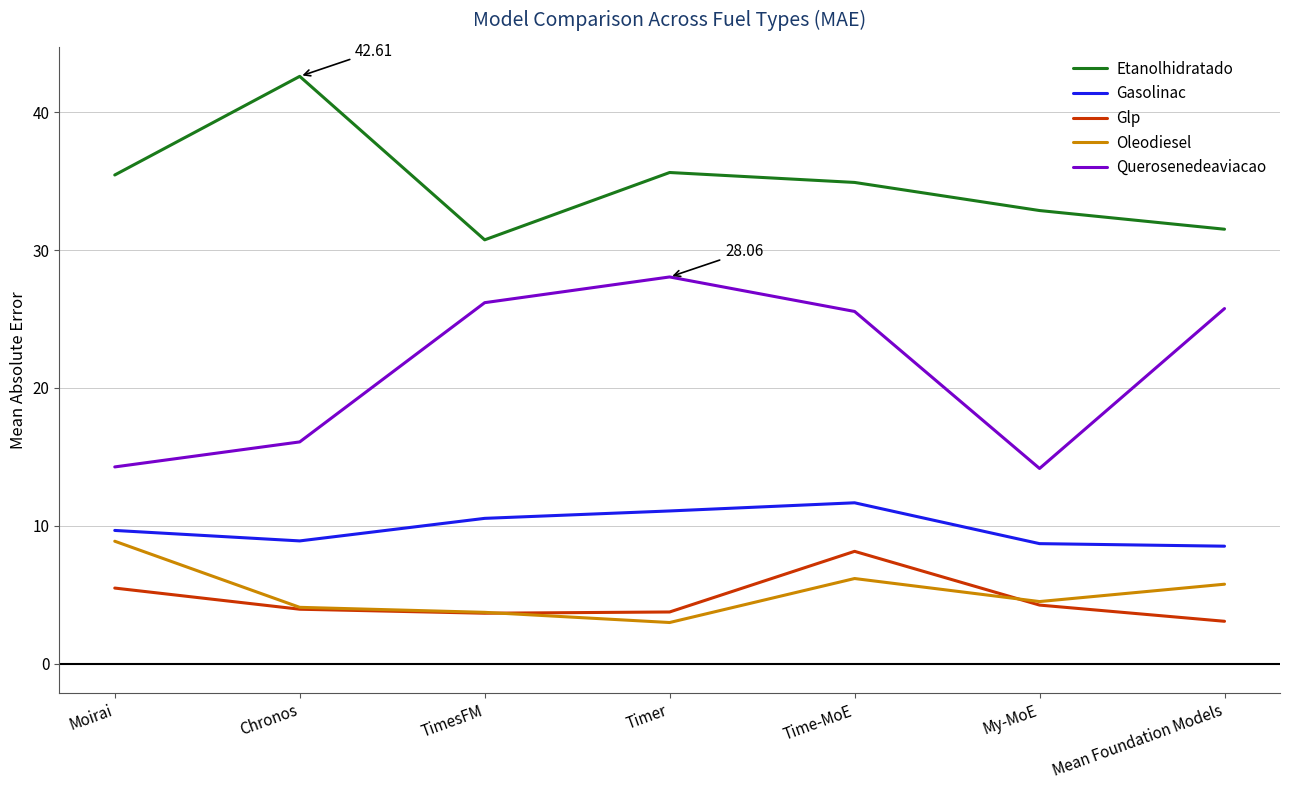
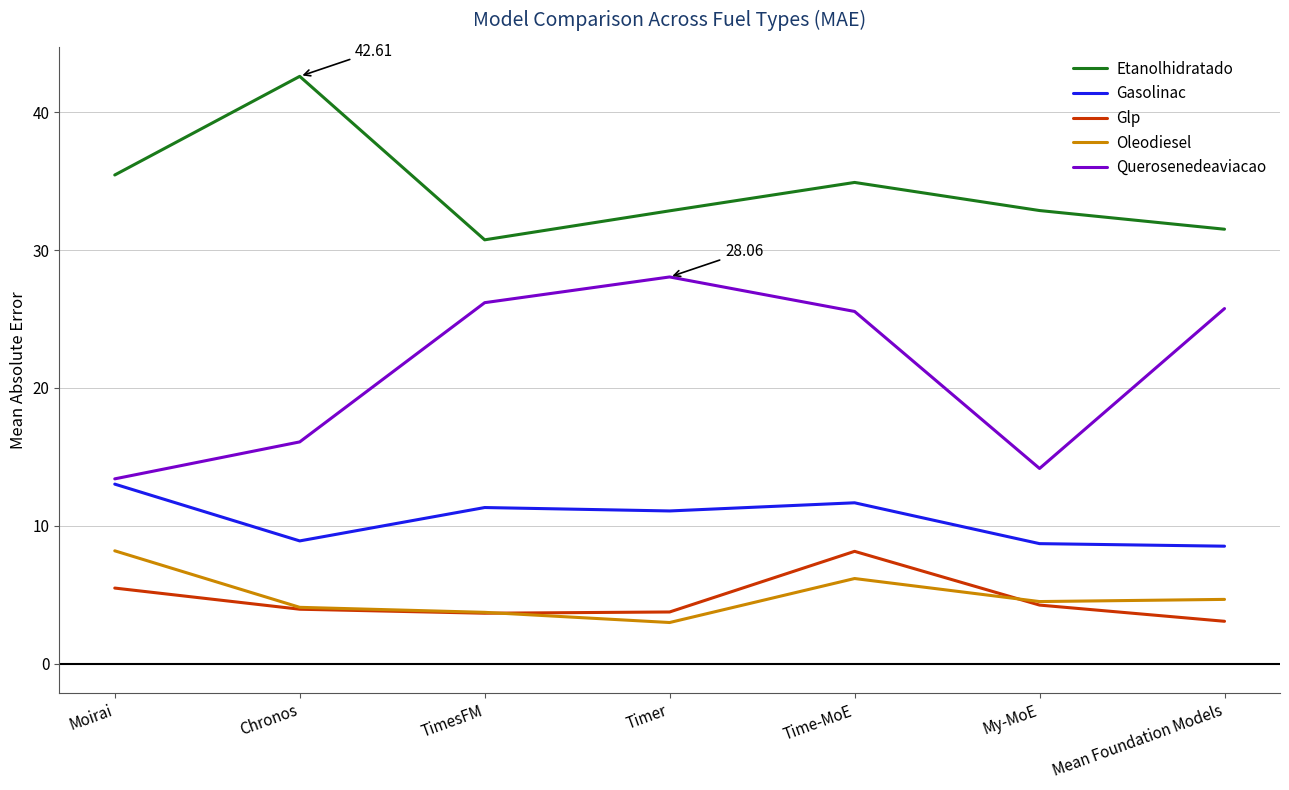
  {
    "Etanolhidratado": {
      "Moirai": 35.5,
      "TimesFM": 30.8,
-     "Timer": 35.6,
+     "Timer": 32.9,
      "Time-MoE": 34.9,
      "My-MoE": 32.9,
      "Mean Foundation Models": 31.5
    },
    "Gasolinac": {
-     "Moirai": 9.7,
+     "Moirai": 13.0,
      "Chronos": 8.9,
-     "TimesFM": 10.5,
+     "TimesFM": 11.3,
      "Timer": 11.1,
      "Time-MoE": 11.7,
      "My-MoE": 8.7,
      "Mean Foundation Models": 8.5
    },
    "Glp": {
      "Moirai": 5.5,
      "Timer": 3.7,
      "Time-MoE": 8.1,
      "My-MoE": 4.2,
      "Mean Foundation Models": 3.1
    },
    "Oleodiesel": {
-     "Moirai": 8.9,
+     "Moirai": 8.2,
      "Timer": 3.0,
      "Time-MoE": 6.2,
      "My-MoE": 4.5,
-     "Mean Foundation Models": 5.8
+     "Mean Foundation Models": 4.7
    },
    "Querosenedeaviacao": {
-     "Moirai": 14.3,
+     "Moirai": 13.4,
      "Chronos": 16.1,
      "TimesFM": 26.2,
      "Time-MoE": 25.6,
      "My-MoE": 14.2,
      "Mean Foundation Models": 25.8
    }
  }
